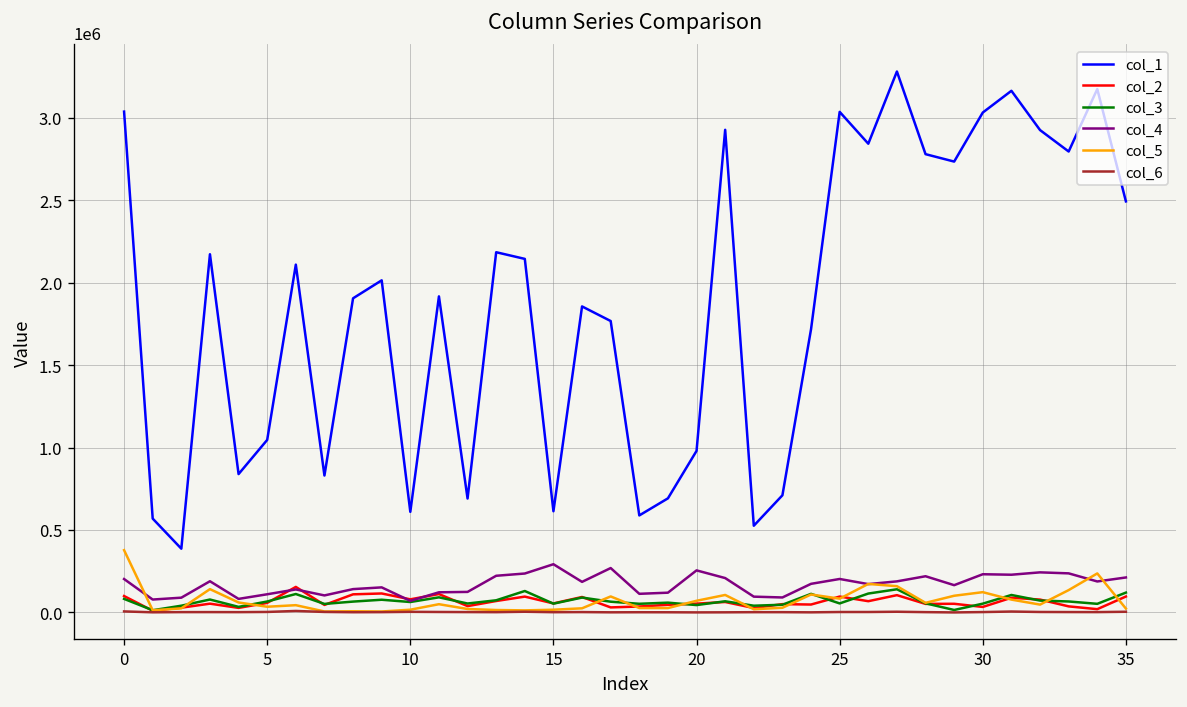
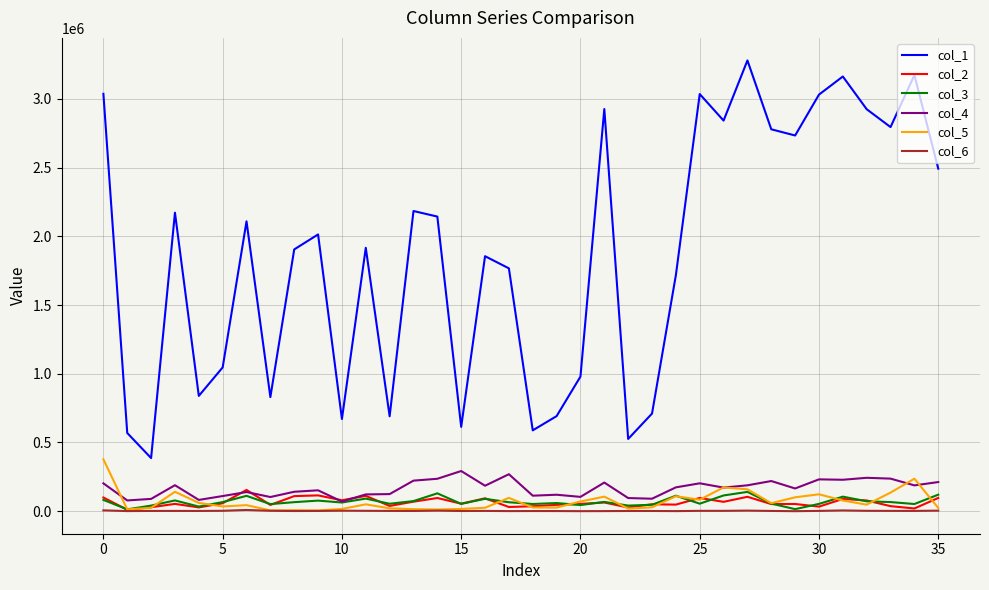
  {
    "col_1": {
      "0": 3040000,
      "5": 1050000,
-     "10": 610000,
+     "10": 670000,
      "15": 610000,
      "20": 980000,
      "25": 3030000,
      "30": 3030000,
      "35": 2490000
    },
    "col_2": {
      "30": 30000,
      "35": 100000
    },
    "col_3": {
      "25": 50000,
      "30": 50000,
      "35": 120000
    },
    "col_4": {
      "0": 200000,
      "5": 110000,
      "15": 290000,
-     "20": 260000,
+     "20": 100000,
      "25": 200000,
      "30": 230000,
      "35": 210000
    },
    "col_5": {
      "0": 380000,
      "5": 30000,
      "30": 120000,
      "35": 20000
    },
    "col_6": {
      "0": 10000,
      "5": 0,
      "20": 0,
      "25": 0,
      "30": 0,
      "35": 0
    }
  }
